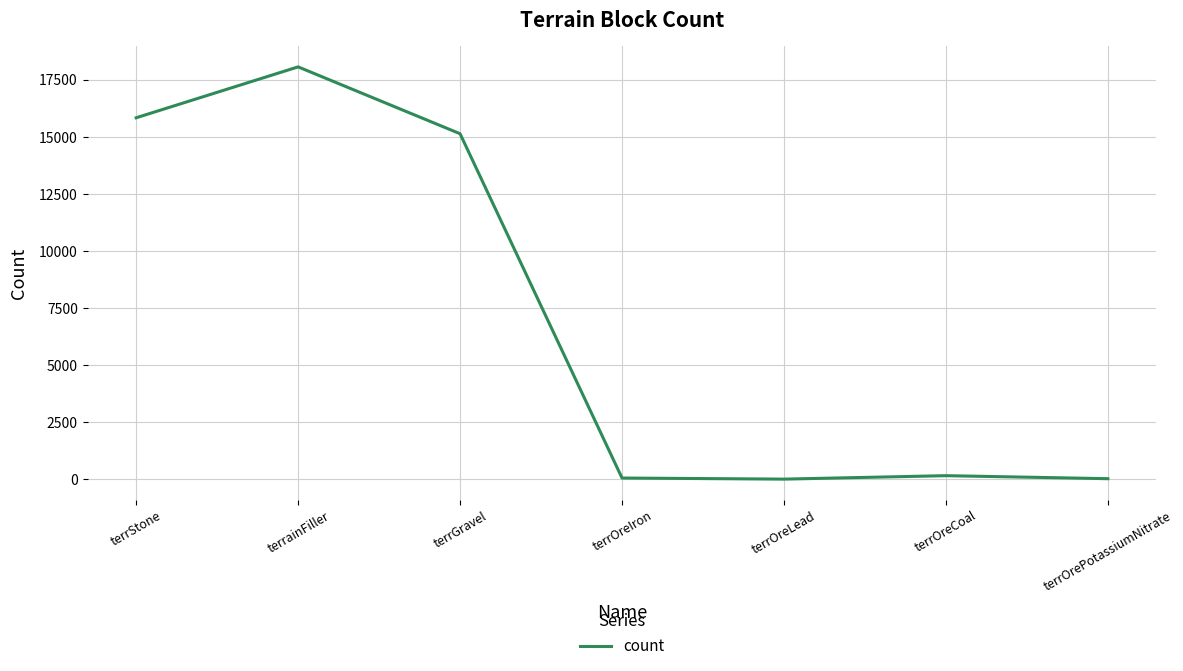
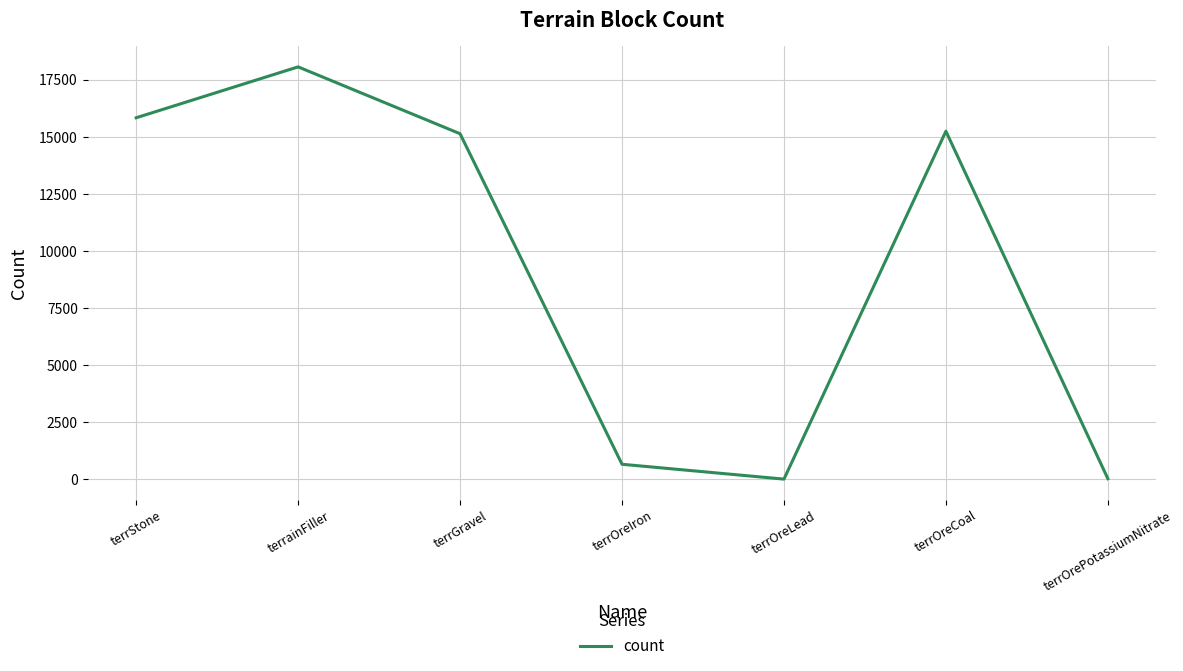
  {
    "terrStone": 15800,
    "terrainFiller": 18100,
    "terrGravel": 15100,
-   "terrOreIron": 100,
+   "terrOreIron": 700,
    "terrOreLead": 0,
-   "terrOreCoal": 200,
+   "terrOreCoal": 15200,
    "terrOrePotassiumNitrate": 0
  }
